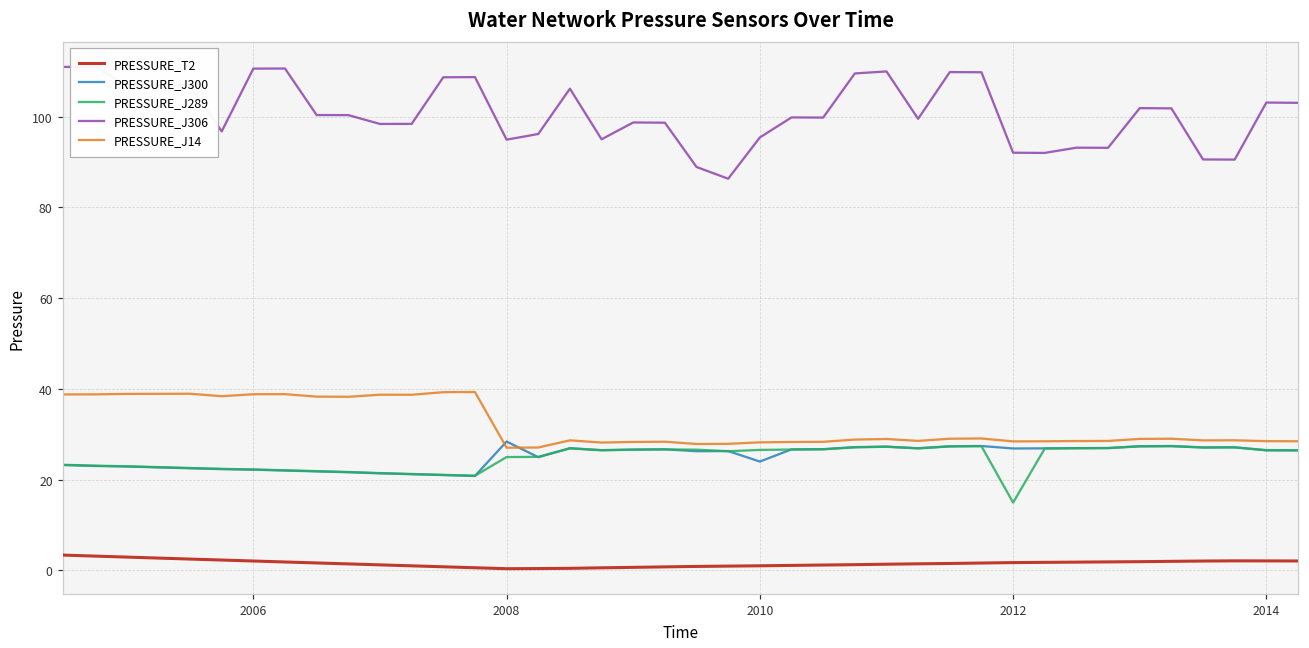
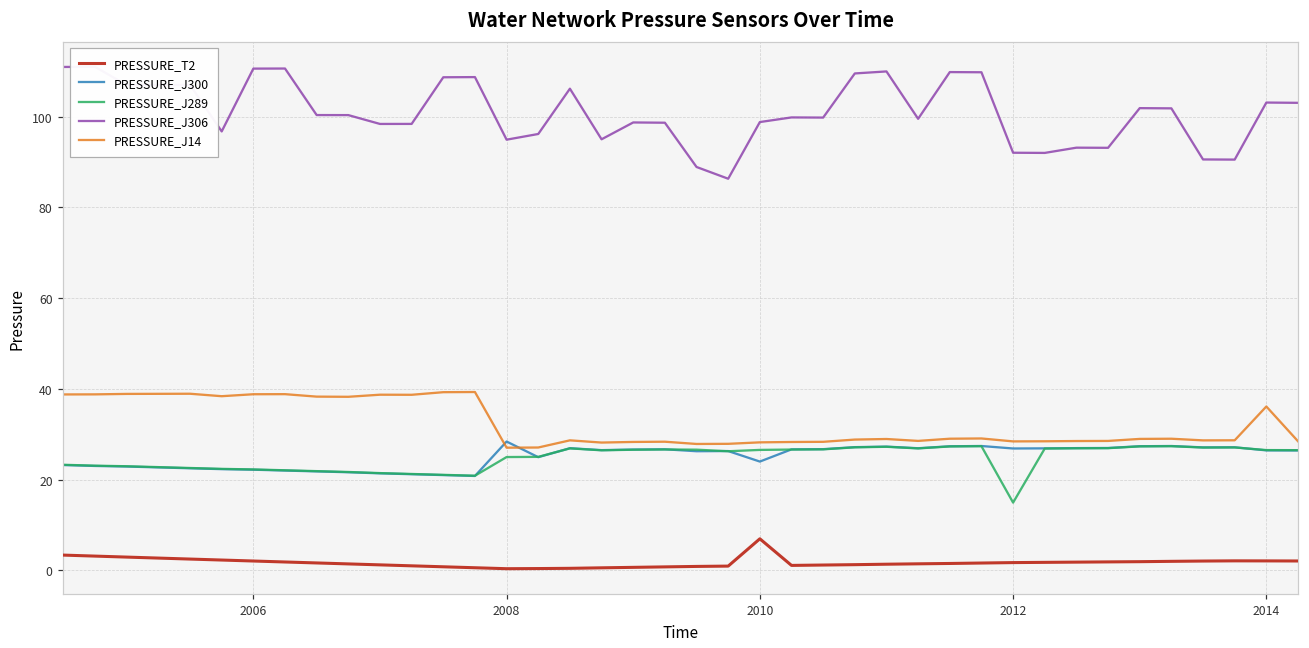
  {
    "PRESSURE_T2": {
      "2006": 2,
      "2008": 0,
-     "2010": 1,
+     "2010": 7,
      "2012": 2,
      "2014": 2
    },
    "PRESSURE_J300": {
      "2008": 28,
      "2010": 24,
      "2012": 27
    },
    "PRESSURE_J289": {
      "2008": 25,
      "2010": 27,
      "2012": 15
    },
    "PRESSURE_J306": {
      "2006": 111,
      "2008": 95,
-     "2010": 95,
+     "2010": 99,
      "2012": 92,
      "2014": 103
    },
    "PRESSURE_J14": {
      "2006": 39,
      "2008": 27,
      "2010": 28,
      "2012": 28,
-     "2014": 28
+     "2014": 36
    }
  }
